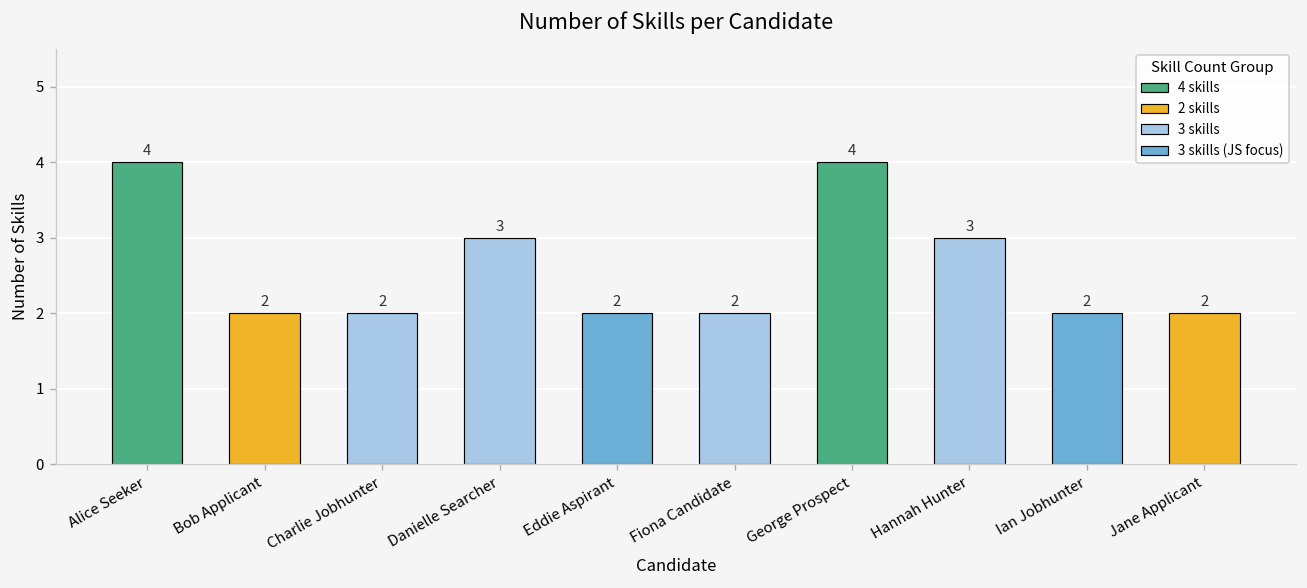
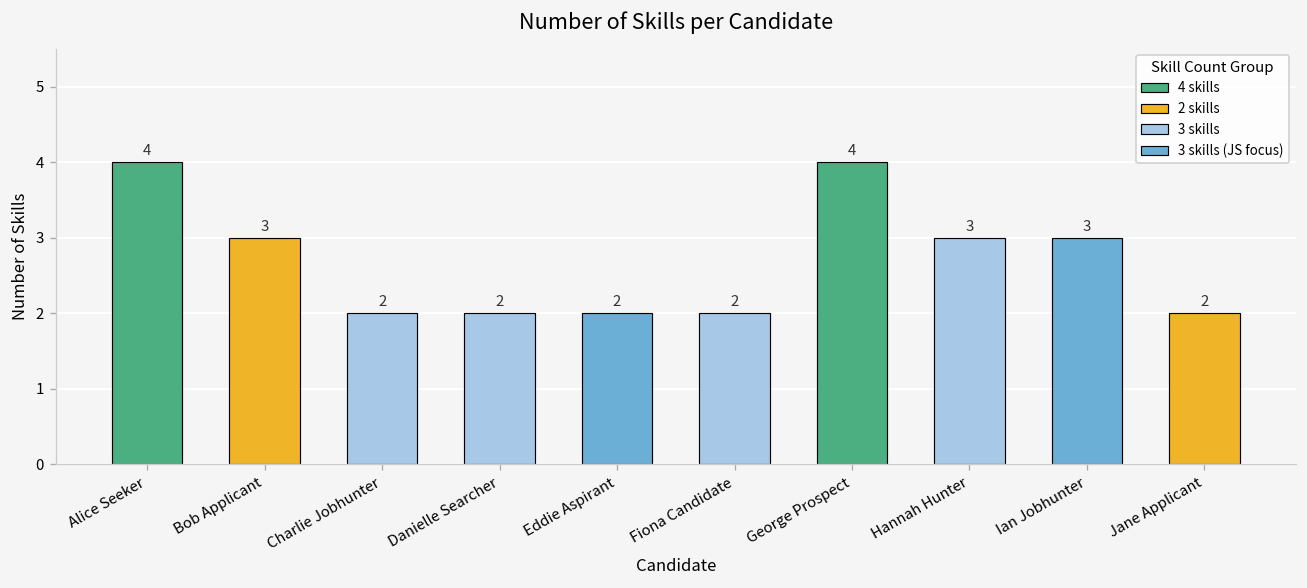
  {
    "Alice Seeker": 4,
-   "Bob Applicant": 2,
+   "Bob Applicant": 3,
    "Charlie Jobhunter": 2,
-   "Danielle Searcher": 3,
+   "Danielle Searcher": 2,
    "Eddie Aspirant": 2,
    "Fiona Candidate": 2,
    "George Prospect": 4,
    "Hannah Hunter": 3,
-   "Ian Jobhunter": 2,
+   "Ian Jobhunter": 3,
    "Jane Applicant": 2
  }
